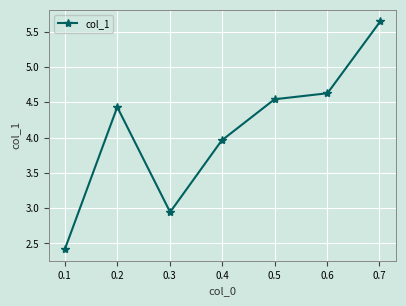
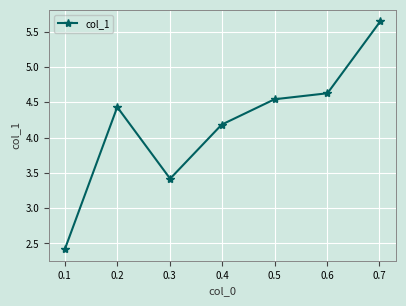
  {
    "0.1": 2.4,
    "0.2": 4.4,
-   "0.3": 2.9,
-   "0.4": 4.0,
+   "0.3": 3.4,
+   "0.4": 4.2,
    "0.5": 4.5,
    "0.6": 4.6,
    "0.7": 5.6
  }
